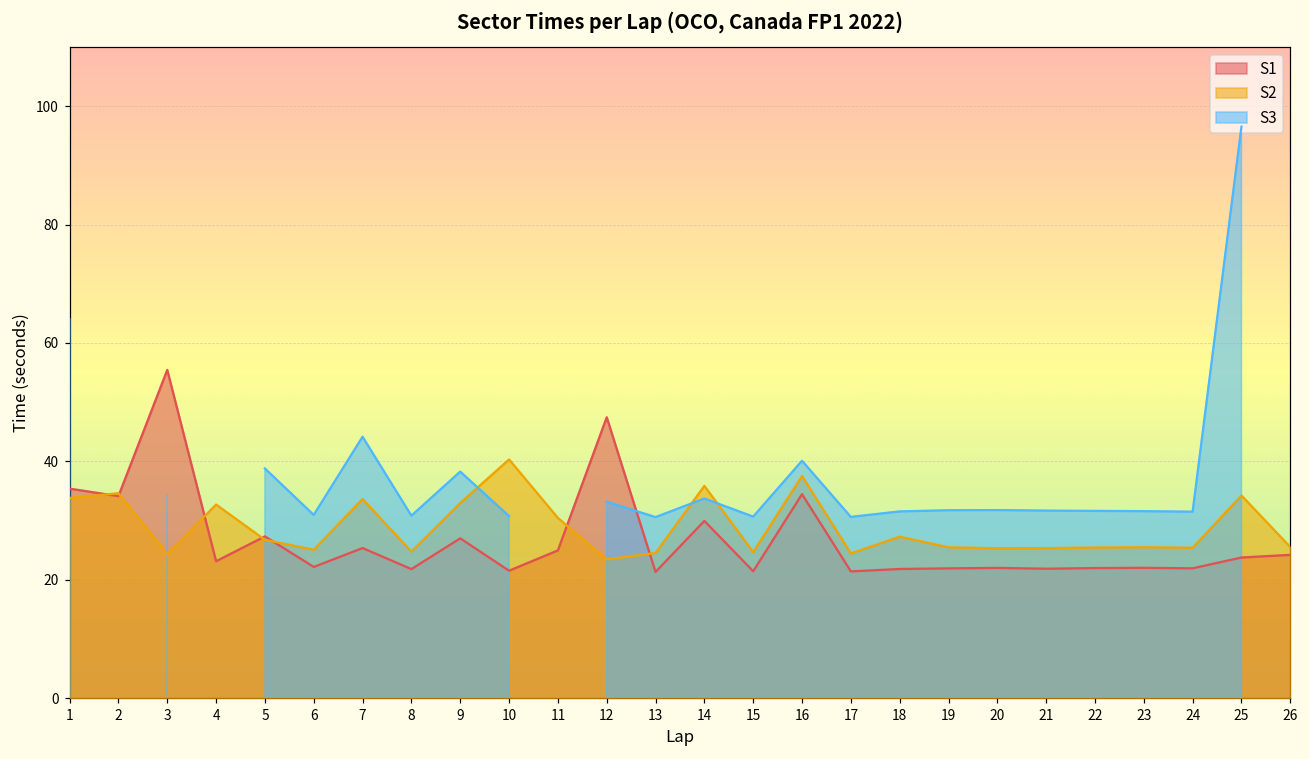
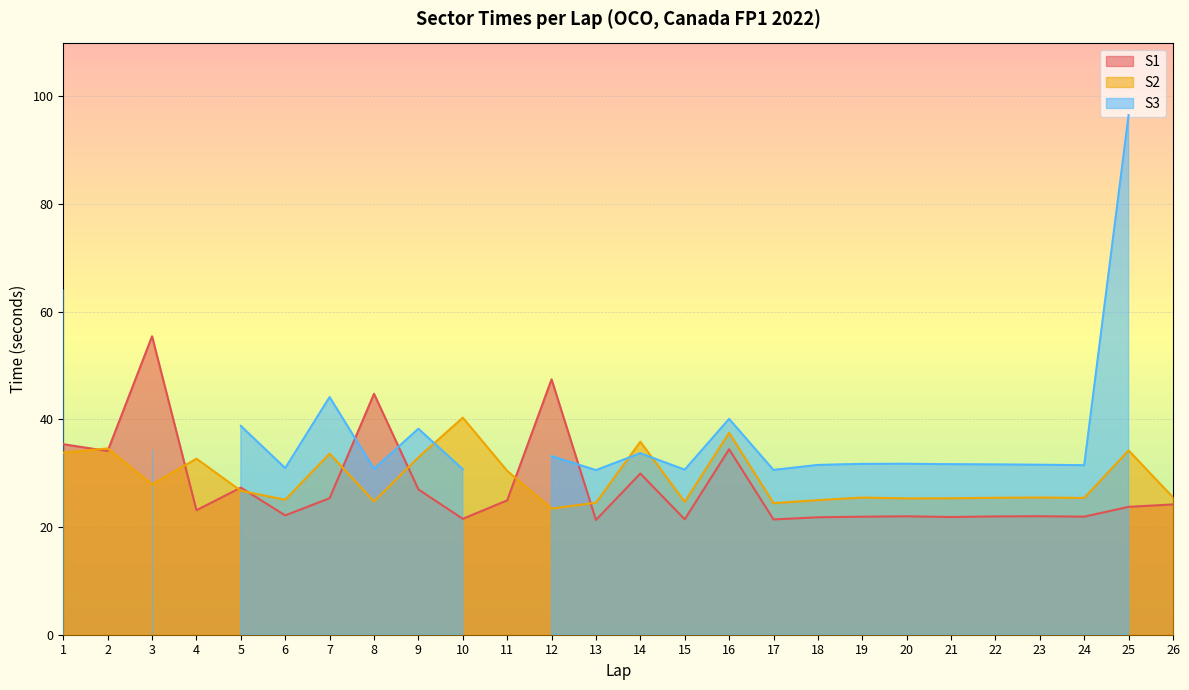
  {
    "S1": {
      "1": 35,
      "2": 34,
      "3": 55,
      "4": 23,
      "5": 27,
      "6": 22,
      "7": 25,
-     "8": 22,
+     "8": 45,
      "9": 27,
      "10": 22,
      "11": 25,
      "12": 47,
      "13": 21,
      "14": 30,
      "15": 21,
      "16": 34,
      "17": 21,
      "18": 22,
      "19": 22,
      "20": 22,
      "21": 22,
      "22": 22,
      "23": 22,
      "24": 22,
      "25": 24,
      "26": 24
    },
    "S2": {
      "1": 34,
      "2": 35,
-     "3": 24,
+     "3": 28,
      "4": 33,
      "5": 27,
      "6": 25,
      "7": 34,
      "8": 25,
      "9": 33,
      "10": 40,
      "11": 30,
      "12": 23,
      "13": 25,
      "14": 36,
      "15": 25,
      "16": 38,
      "17": 24,
-     "18": 27,
+     "18": 25,
      "19": 25,
      "20": 25,
      "21": 25,
      "22": 25,
      "23": 25,
      "24": 25,
      "25": 34,
      "26": 26
    }
  }
